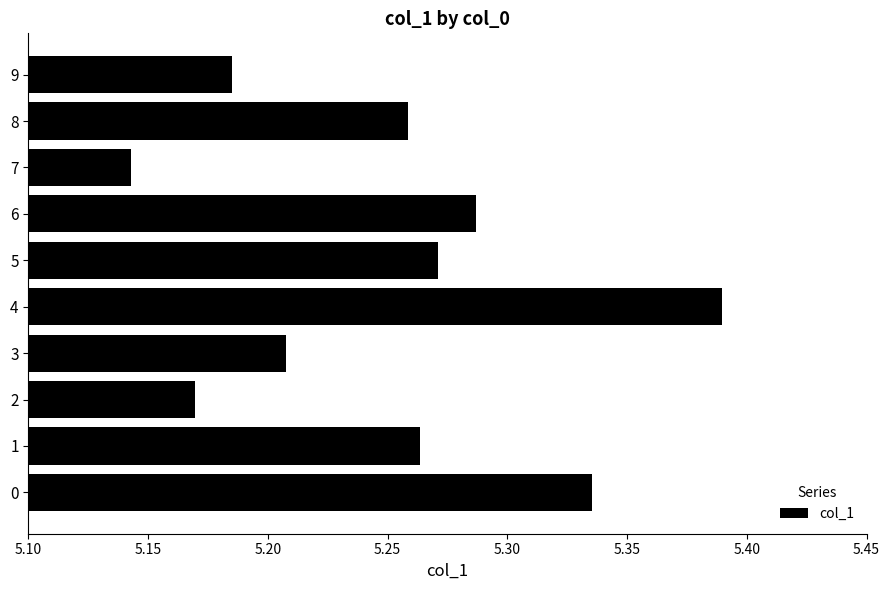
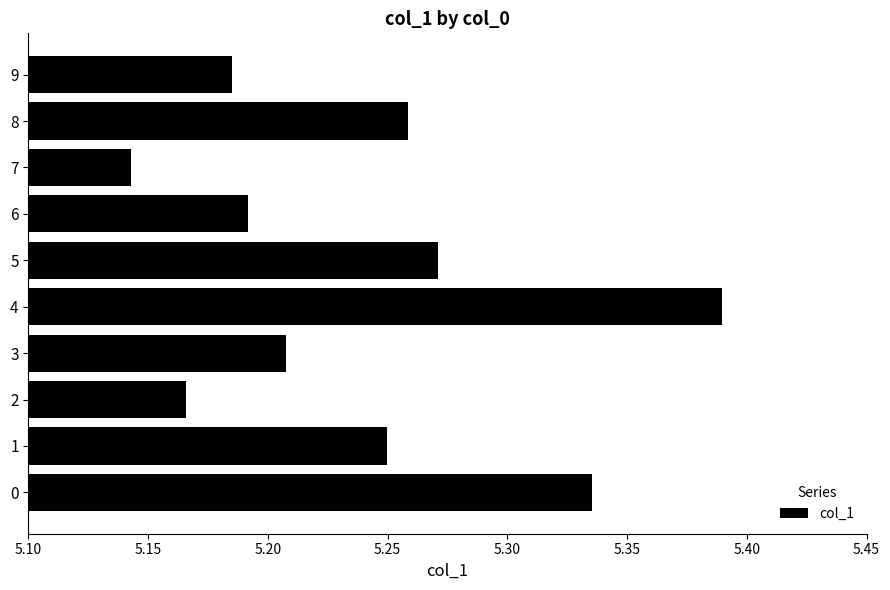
  {
    "9": 5.185,
    "8": 5.259,
    "7": 5.143,
-   "6": 5.287,
+   "6": 5.192,
    "5": 5.271,
    "4": 5.390,
    "3": 5.208,
-   "2": 5.170,
-   "1": 5.263,
+   "2": 5.166,
+   "1": 5.250,
    "0": 5.335
  }
